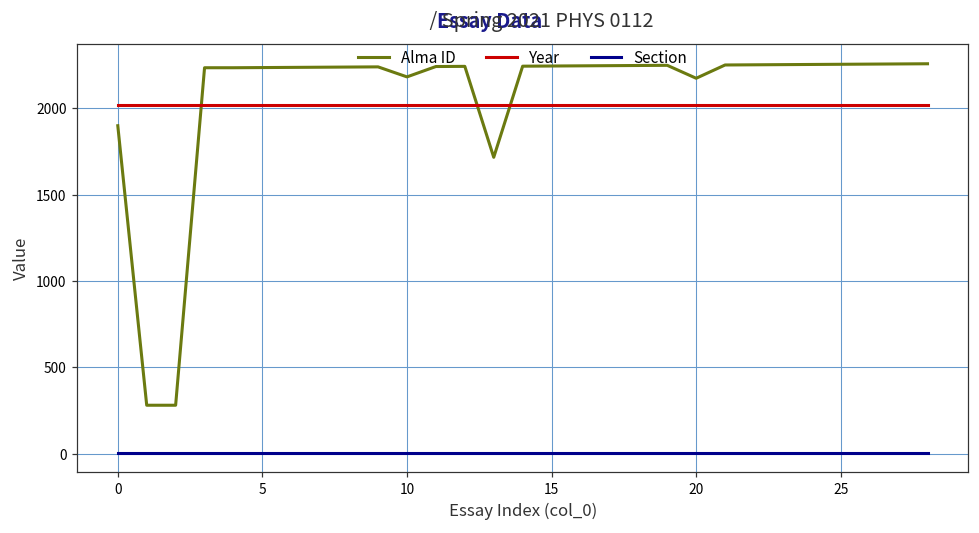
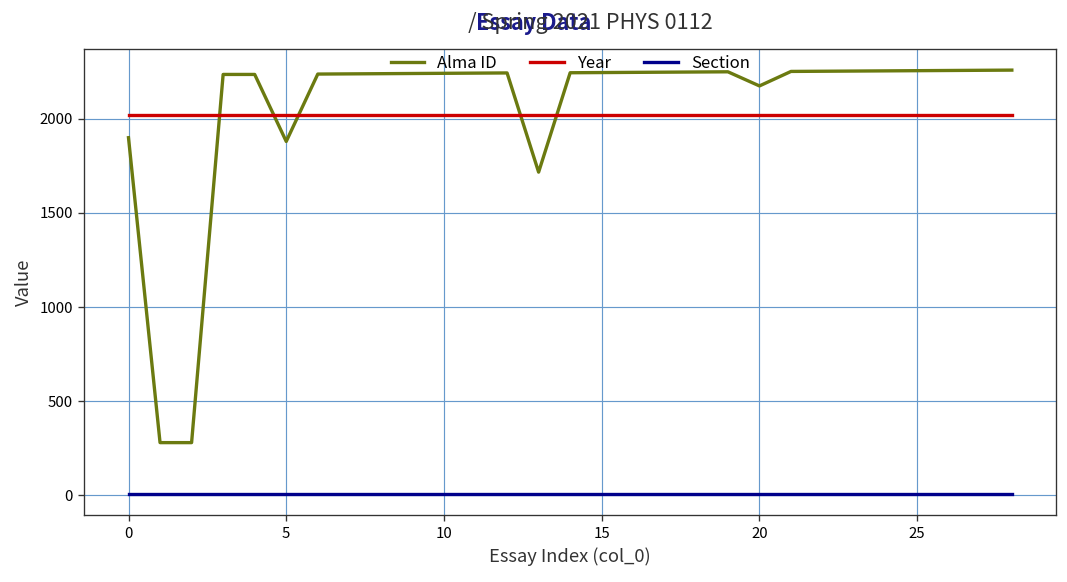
  {
    "Alma ID": {
      "0": 1900,
-     "5": 2240,
-     "10": 2180,
+     "5": 1880,
+     "10": 2240,
      "15": 2250,
      "20": 2180,
      "25": 2260
    },
    "Year": {
      "0": 2020,
      "5": 2020,
      "10": 2020,
      "15": 2020,
      "20": 2020,
      "25": 2020
    },
    "Section": {
      "0": 10,
      "5": 10,
      "10": 10,
      "15": 10,
      "20": 10,
      "25": 10
    }
  }
